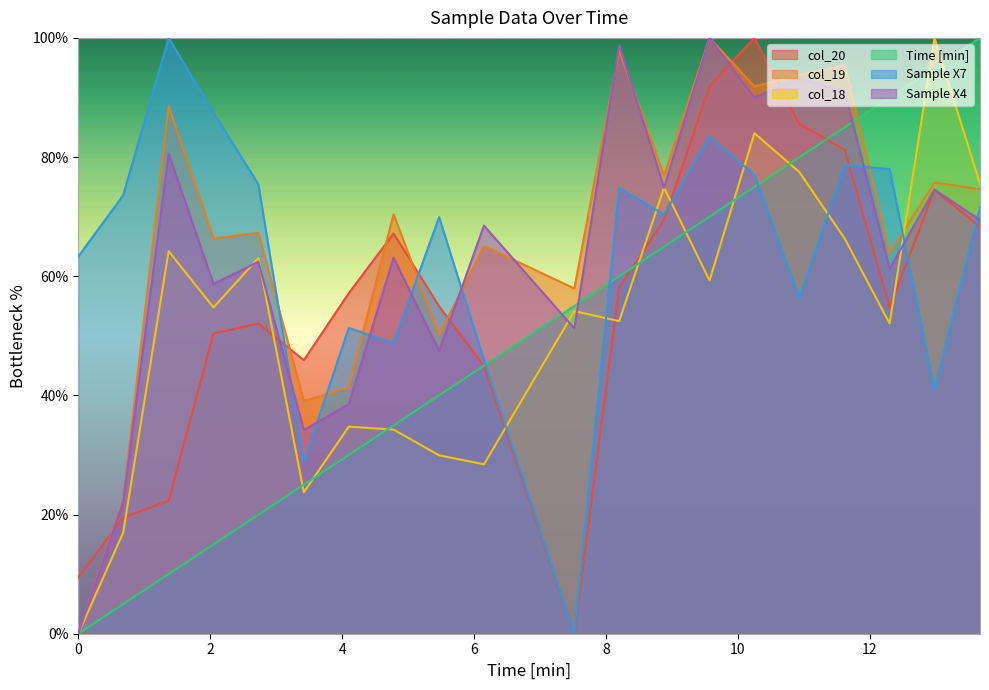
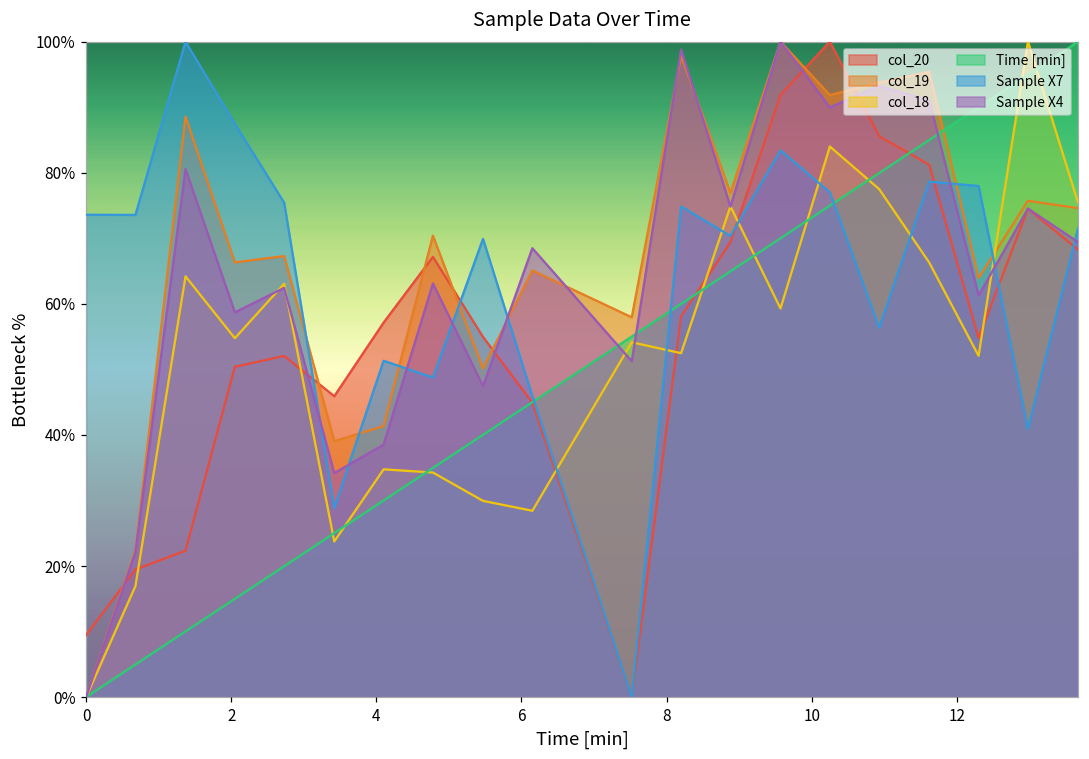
  {
    "Sample X7": {
-     "0": "63%"
+     "0": "74%"
    }
  }
